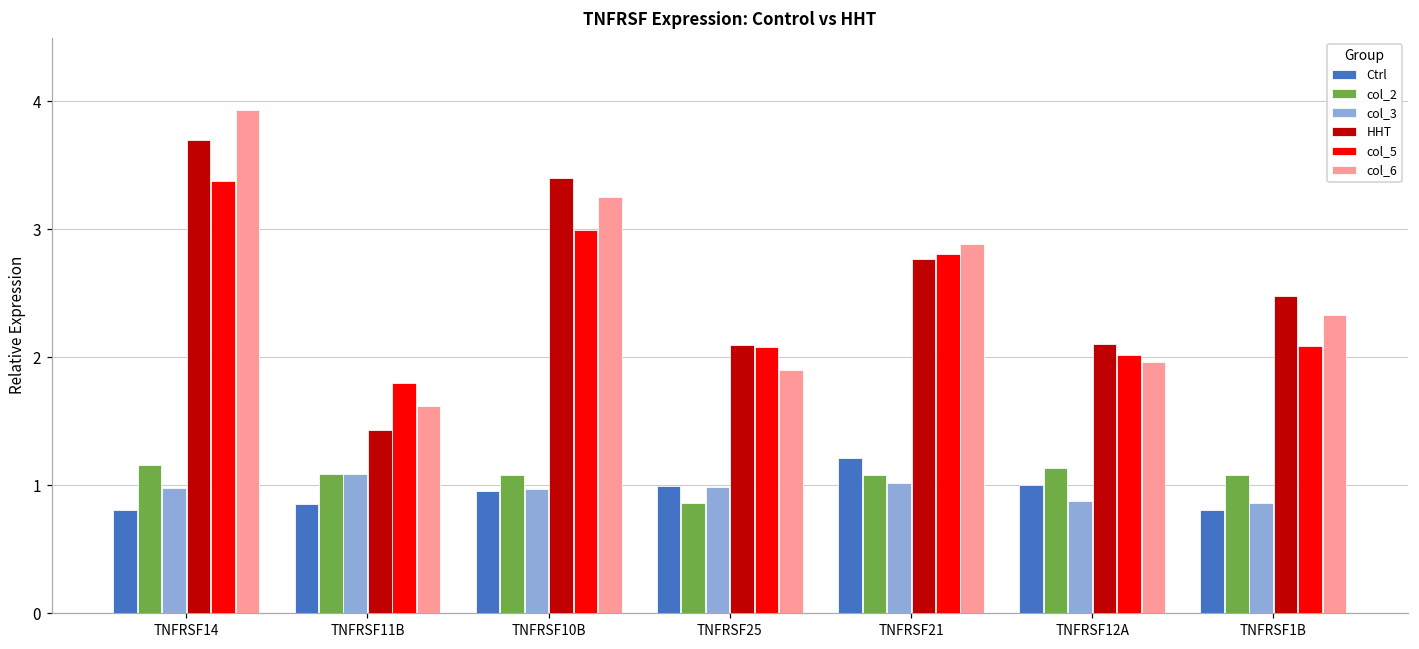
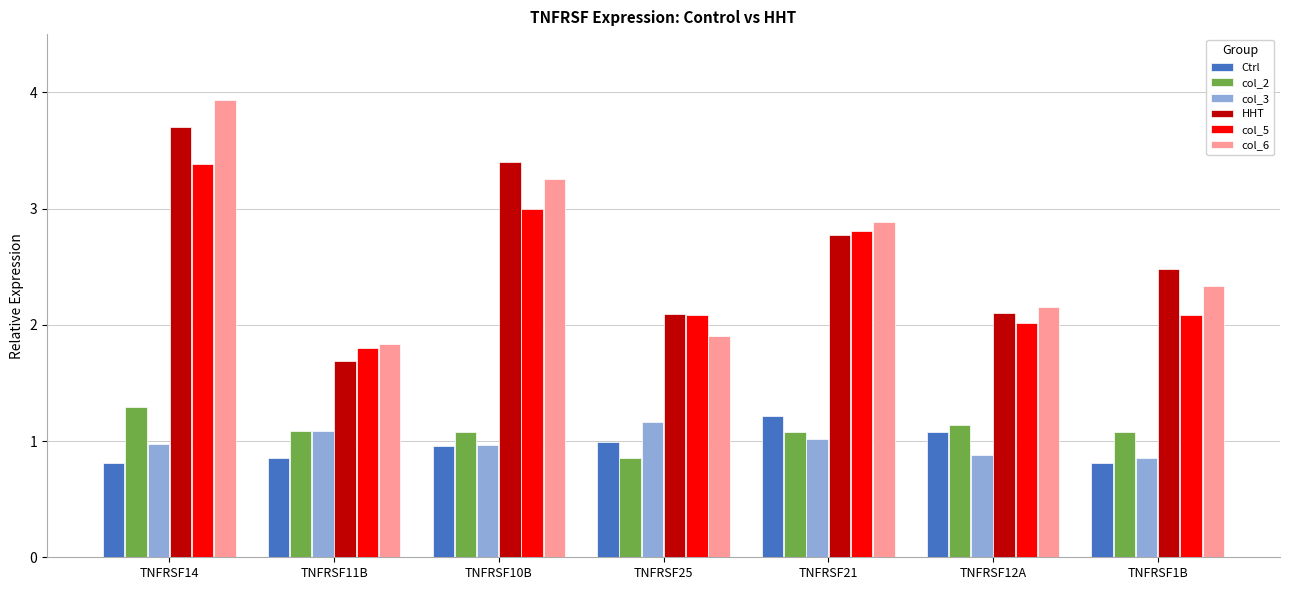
  {
    "Ctrl": {
      "TNFRSF14": 0.81,
      "TNFRSF11B": 0.85,
      "TNFRSF10B": 0.95,
      "TNFRSF25": 0.99,
      "TNFRSF21": 1.21,
-     "TNFRSF12A": 1.00,
+     "TNFRSF12A": 1.08,
      "TNFRSF1B": 0.81
    },
    "col_2": {
-     "TNFRSF14": 1.15,
+     "TNFRSF14": 1.30,
      "TNFRSF11B": 1.08,
      "TNFRSF10B": 1.08,
      "TNFRSF25": 0.86,
      "TNFRSF21": 1.08,
      "TNFRSF12A": 1.14,
      "TNFRSF1B": 1.08
    },
    "col_3": {
      "TNFRSF14": 0.98,
      "TNFRSF11B": 1.08,
      "TNFRSF10B": 0.97,
-     "TNFRSF25": 0.98,
+     "TNFRSF25": 1.16,
      "TNFRSF21": 1.01,
      "TNFRSF12A": 0.88,
      "TNFRSF1B": 0.86
    },
    "HHT": {
      "TNFRSF14": 3.70,
-     "TNFRSF11B": 1.43,
+     "TNFRSF11B": 1.69,
      "TNFRSF10B": 3.40,
      "TNFRSF25": 2.09,
      "TNFRSF21": 2.77,
      "TNFRSF12A": 2.10,
      "TNFRSF1B": 2.48
    },
    "col_5": {
      "TNFRSF14": 3.38,
      "TNFRSF11B": 1.80,
      "TNFRSF10B": 3.00,
      "TNFRSF25": 2.08,
      "TNFRSF21": 2.81,
      "TNFRSF12A": 2.02,
      "TNFRSF1B": 2.08
    },
    "col_6": {
      "TNFRSF14": 3.94,
-     "TNFRSF11B": 1.62,
+     "TNFRSF11B": 1.84,
      "TNFRSF10B": 3.26,
      "TNFRSF25": 1.90,
      "TNFRSF21": 2.89,
-     "TNFRSF12A": 1.96,
+     "TNFRSF12A": 2.15,
      "TNFRSF1B": 2.33
    }
  }
